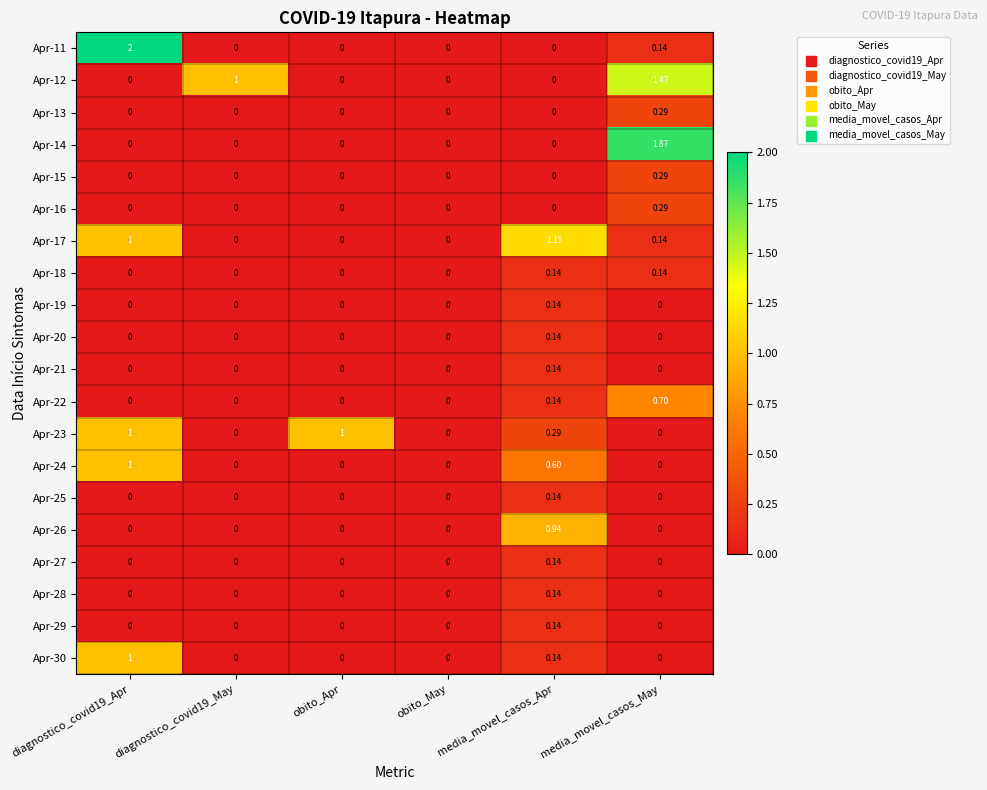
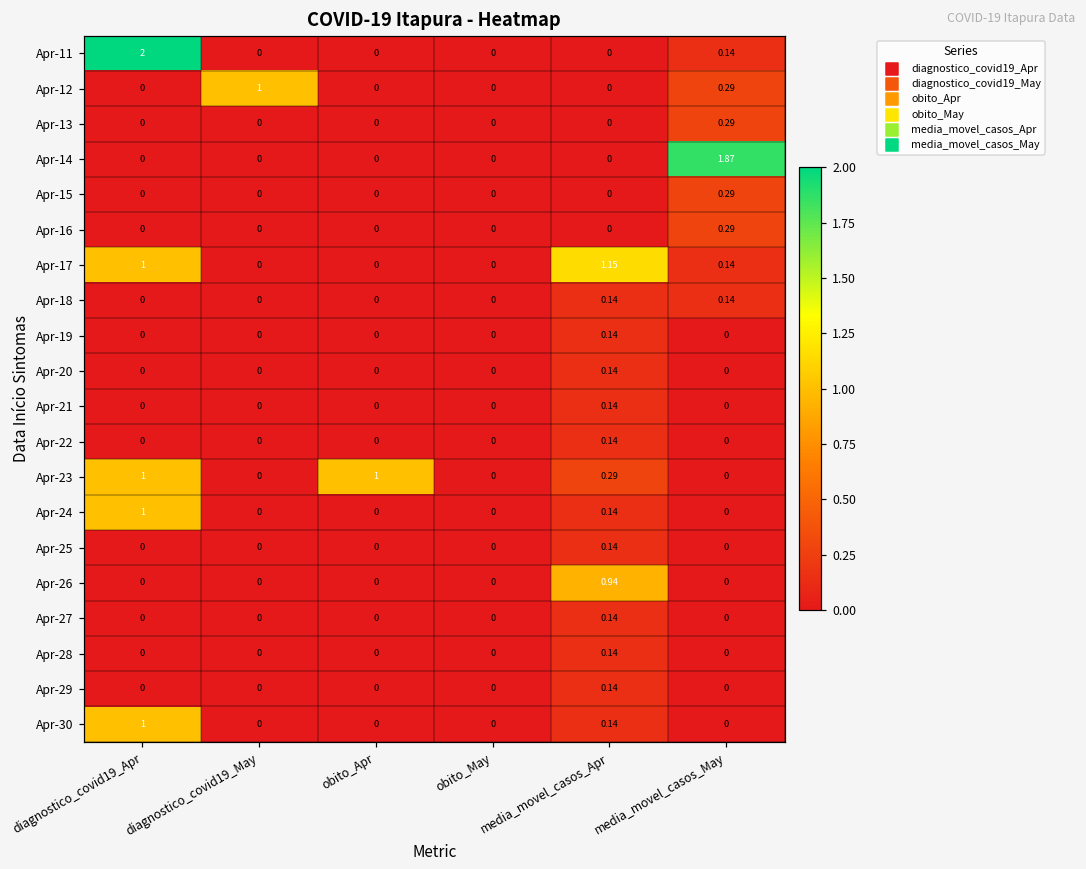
  {
    "Apr-11": {
      "diagnostico_covid19_Apr": 2,
      "diagnostico_covid19_May": 0,
      "obito_Apr": 0,
      "obito_May": 0,
      "media_movel_casos_Apr": 0,
      "media_movel_casos_May": 0.14
    },
    "Apr-12": {
      "diagnostico_covid19_Apr": 0,
      "diagnostico_covid19_May": 1,
      "obito_Apr": 0,
      "obito_May": 0,
      "media_movel_casos_Apr": 0,
-     "media_movel_casos_May": 1.47
+     "media_movel_casos_May": 0.29
    },
    "Apr-13": {
      "diagnostico_covid19_Apr": 0,
      "diagnostico_covid19_May": 0,
      "obito_Apr": 0,
      "obito_May": 0,
      "media_movel_casos_Apr": 0,
      "media_movel_casos_May": 0.29
    },
    "Apr-14": {
      "diagnostico_covid19_Apr": 0,
      "diagnostico_covid19_May": 0,
      "obito_Apr": 0,
      "obito_May": 0,
      "media_movel_casos_Apr": 0,
      "media_movel_casos_May": 1.87
    },
    "Apr-15": {
      "diagnostico_covid19_Apr": 0,
      "diagnostico_covid19_May": 0,
      "obito_Apr": 0,
      "obito_May": 0,
      "media_movel_casos_Apr": 0,
      "media_movel_casos_May": 0.29
    },
    "Apr-16": {
      "diagnostico_covid19_Apr": 0,
      "diagnostico_covid19_May": 0,
      "obito_Apr": 0,
      "obito_May": 0,
      "media_movel_casos_Apr": 0,
      "media_movel_casos_May": 0.29
    },
    "Apr-17": {
      "diagnostico_covid19_Apr": 1,
      "diagnostico_covid19_May": 0,
      "obito_Apr": 0,
      "obito_May": 0,
      "media_movel_casos_Apr": 1.15,
      "media_movel_casos_May": 0.14
    },
    "Apr-18": {
      "diagnostico_covid19_Apr": 0,
      "diagnostico_covid19_May": 0,
      "obito_Apr": 0,
      "obito_May": 0,
      "media_movel_casos_Apr": 0.14,
      "media_movel_casos_May": 0.14
    },
    "Apr-19": {
      "diagnostico_covid19_Apr": 0,
      "diagnostico_covid19_May": 0,
      "obito_Apr": 0,
      "obito_May": 0,
      "media_movel_casos_Apr": 0.14,
      "media_movel_casos_May": 0
    },
    "Apr-20": {
      "diagnostico_covid19_Apr": 0,
      "diagnostico_covid19_May": 0,
      "obito_Apr": 0,
      "obito_May": 0,
      "media_movel_casos_Apr": 0.14,
      "media_movel_casos_May": 0
    },
    "Apr-21": {
      "diagnostico_covid19_Apr": 0,
      "diagnostico_covid19_May": 0,
      "obito_Apr": 0,
      "obito_May": 0,
      "media_movel_casos_Apr": 0.14,
      "media_movel_casos_May": 0
    },
    "Apr-22": {
      "diagnostico_covid19_Apr": 0,
      "diagnostico_covid19_May": 0,
      "obito_Apr": 0,
      "obito_May": 0,
      "media_movel_casos_Apr": 0.14,
-     "media_movel_casos_May": 0.70
+     "media_movel_casos_May": 0
    },
    "Apr-23": {
      "diagnostico_covid19_Apr": 1,
      "diagnostico_covid19_May": 0,
      "obito_Apr": 1,
      "obito_May": 0,
      "media_movel_casos_Apr": 0.29,
      "media_movel_casos_May": 0
    },
    "Apr-24": {
      "diagnostico_covid19_Apr": 1,
      "diagnostico_covid19_May": 0,
      "obito_Apr": 0,
      "obito_May": 0,
-     "media_movel_casos_Apr": 0.60,
+     "media_movel_casos_Apr": 0.14,
      "media_movel_casos_May": 0
    },
    "Apr-25": {
      "diagnostico_covid19_Apr": 0,
      "diagnostico_covid19_May": 0,
      "obito_Apr": 0,
      "obito_May": 0,
      "media_movel_casos_Apr": 0.14,
      "media_movel_casos_May": 0
    },
    "Apr-26": {
      "diagnostico_covid19_Apr": 0,
      "diagnostico_covid19_May": 0,
      "obito_Apr": 0,
      "obito_May": 0,
      "media_movel_casos_Apr": 0.94,
      "media_movel_casos_May": 0
    },
    "Apr-27": {
      "diagnostico_covid19_Apr": 0,
      "diagnostico_covid19_May": 0,
      "obito_Apr": 0,
      "obito_May": 0,
      "media_movel_casos_Apr": 0.14,
      "media_movel_casos_May": 0
    },
    "Apr-28": {
      "diagnostico_covid19_Apr": 0,
      "diagnostico_covid19_May": 0,
      "obito_Apr": 0,
      "obito_May": 0,
      "media_movel_casos_Apr": 0.14,
      "media_movel_casos_May": 0
    },
    "Apr-29": {
      "diagnostico_covid19_Apr": 0,
      "diagnostico_covid19_May": 0,
      "obito_Apr": 0,
      "obito_May": 0,
      "media_movel_casos_Apr": 0.14,
      "media_movel_casos_May": 0
    },
    "Apr-30": {
      "diagnostico_covid19_Apr": 1,
      "diagnostico_covid19_May": 0,
      "obito_Apr": 0,
      "obito_May": 0,
      "media_movel_casos_Apr": 0.14,
      "media_movel_casos_May": 0
    }
  }
